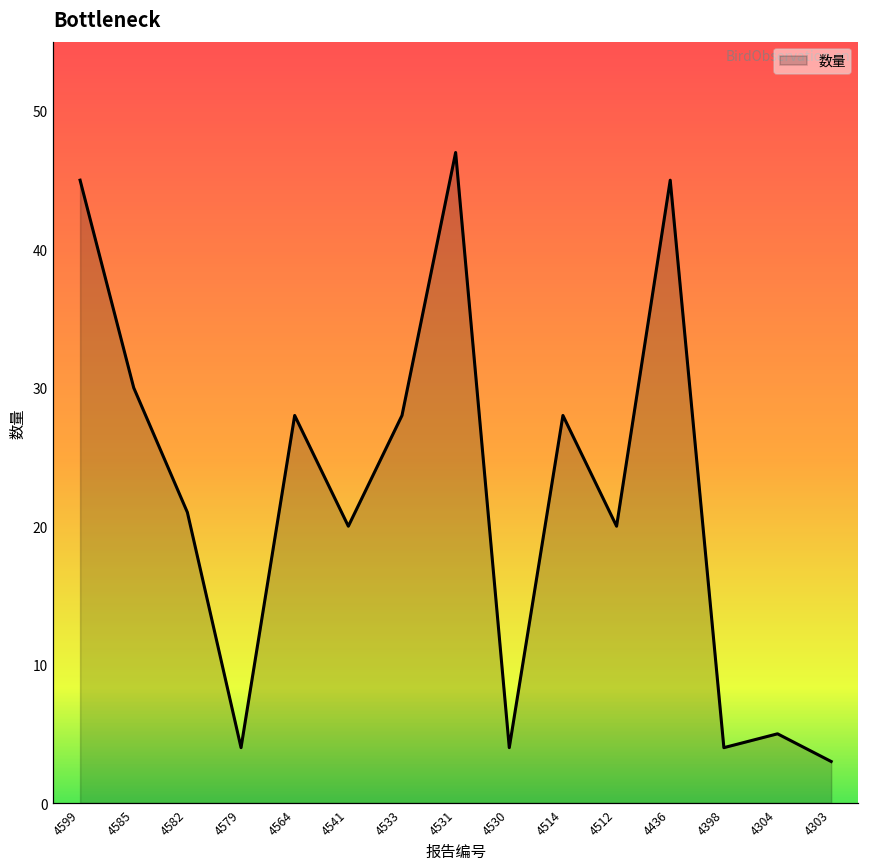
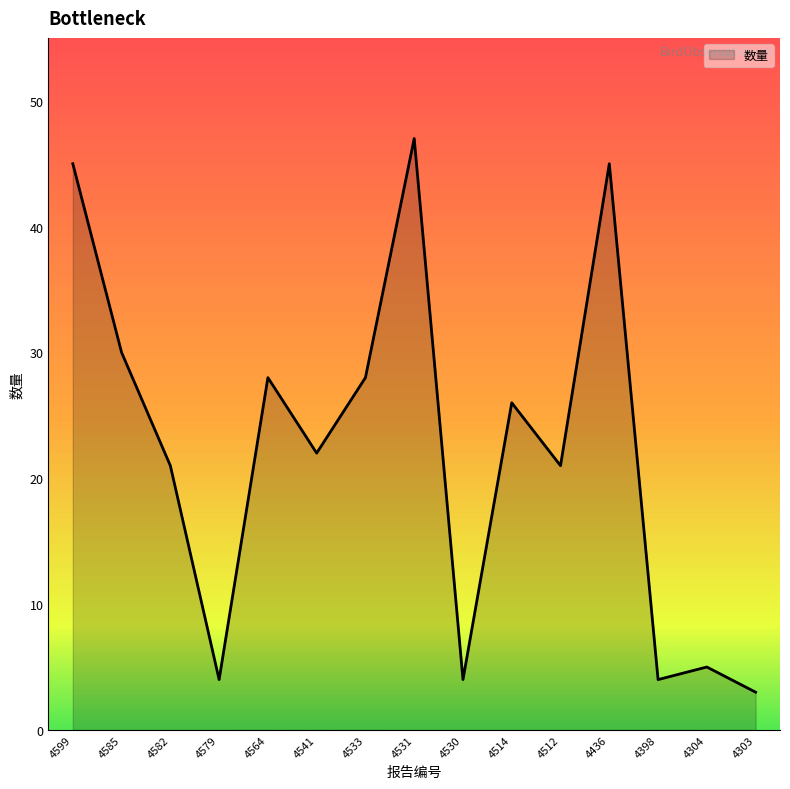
  {
    "4599": 45,
    "4585": 30,
    "4582": 21,
    "4579": 4,
    "4564": 28,
-   "4541": 20,
+   "4541": 22,
    "4533": 28,
    "4531": 47,
    "4530": 4,
-   "4514": 28,
-   "4512": 20,
+   "4514": 26,
+   "4512": 21,
    "4436": 45,
    "4398": 4,
    "4304": 5,
    "4303": 3
  }
